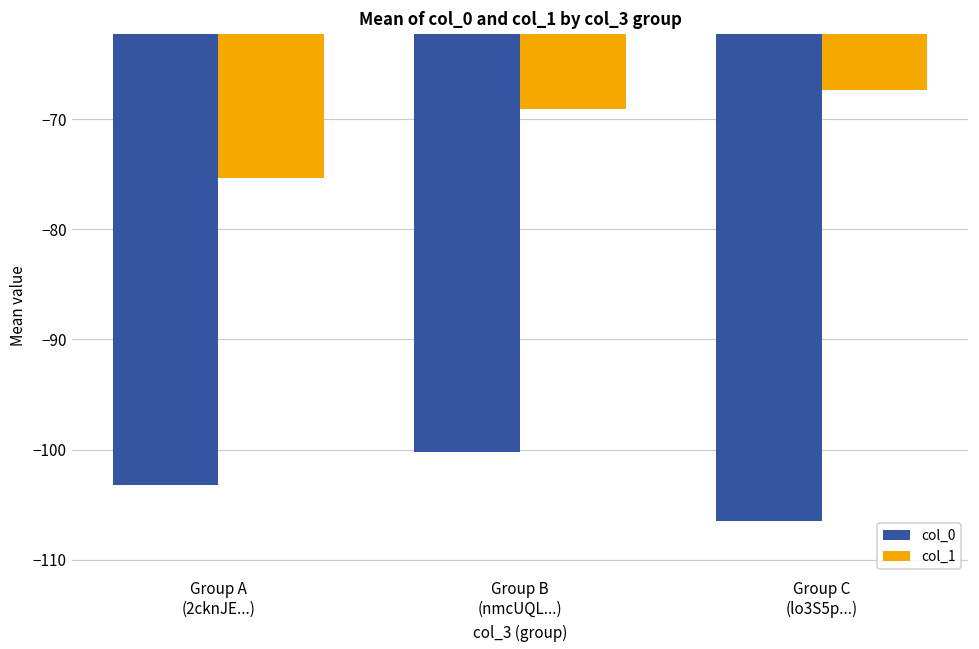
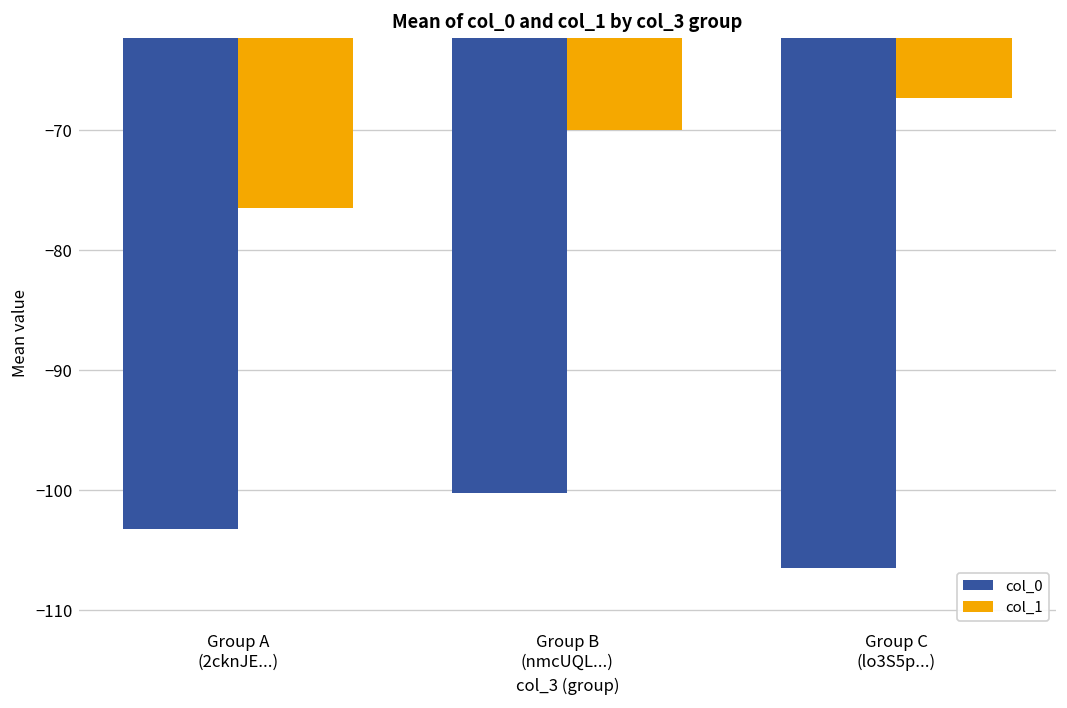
  {
    "col_0": {
      "Group A (2cknJE...)": -103.2,
      "Group B (nmcUQL...)": -100.3,
      "Group C (lo3S5p...)": -106.5
    },
    "col_1": {
-     "Group A (2cknJE...)": -75.3,
-     "Group B (nmcUQL...)": -69.1,
+     "Group A (2cknJE...)": -76.5,
+     "Group B (nmcUQL...)": -70.0,
      "Group C (lo3S5p...)": -67.3
    }
  }
